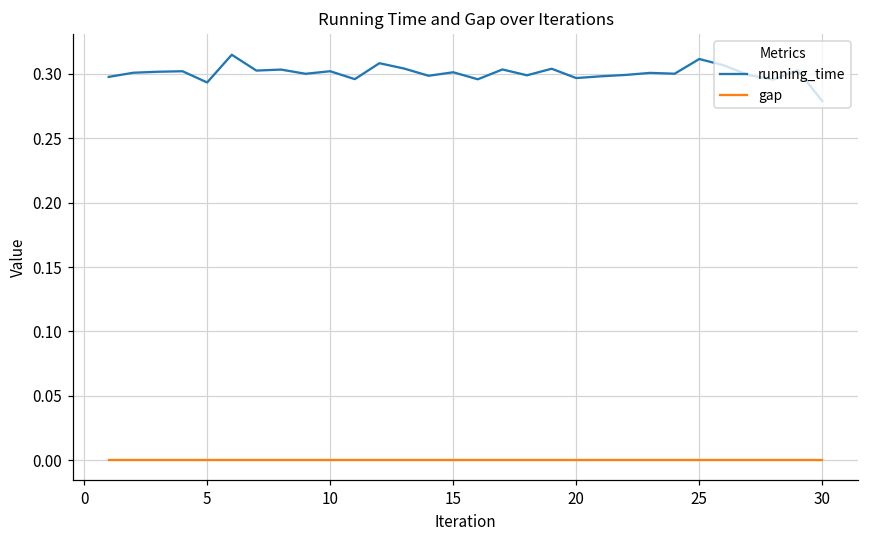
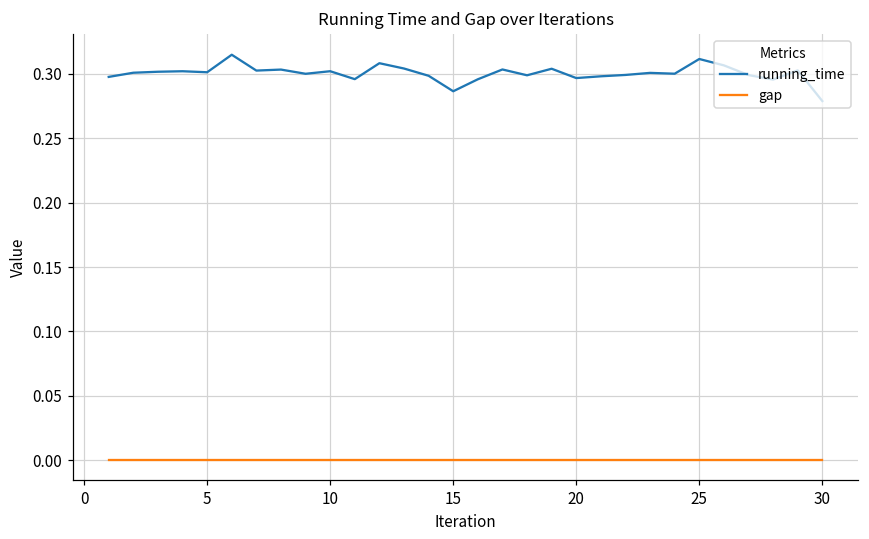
  {
    "running_time": {
-     "5": 0.293,
+     "5": 0.301,
      "10": 0.302,
-     "15": 0.301,
+     "15": 0.287,
      "20": 0.297,
      "25": 0.312
    },
    "gap": {
      "5": 0.000,
      "10": 0.000,
      "15": 0.000,
      "20": 0.000,
      "25": 0.000,
      "30": 0.000
    }
  }
